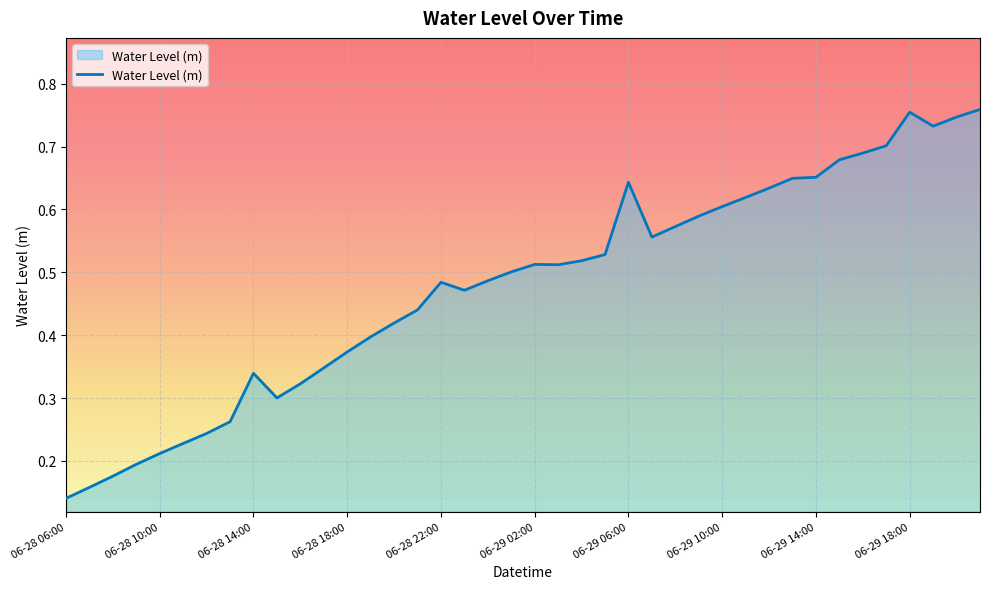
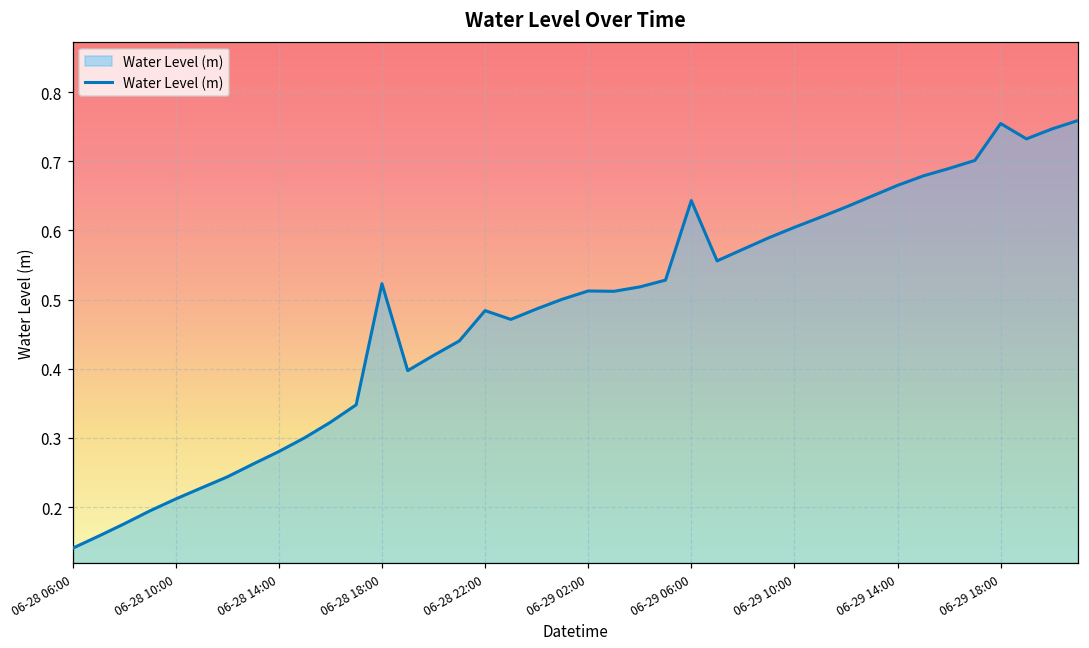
  {
    "06-28 06:00": 0.14,
    "06-28 10:00": 0.21,
-   "06-28 14:00": 0.34,
-   "06-28 18:00": 0.37,
+   "06-28 14:00": 0.28,
+   "06-28 18:00": 0.52,
    "06-28 22:00": 0.48,
    "06-29 02:00": 0.51,
    "06-29 06:00": 0.64,
    "06-29 10:00": 0.60,
-   "06-29 14:00": 0.65,
+   "06-29 14:00": 0.67,
    "06-29 18:00": 0.75
  }
